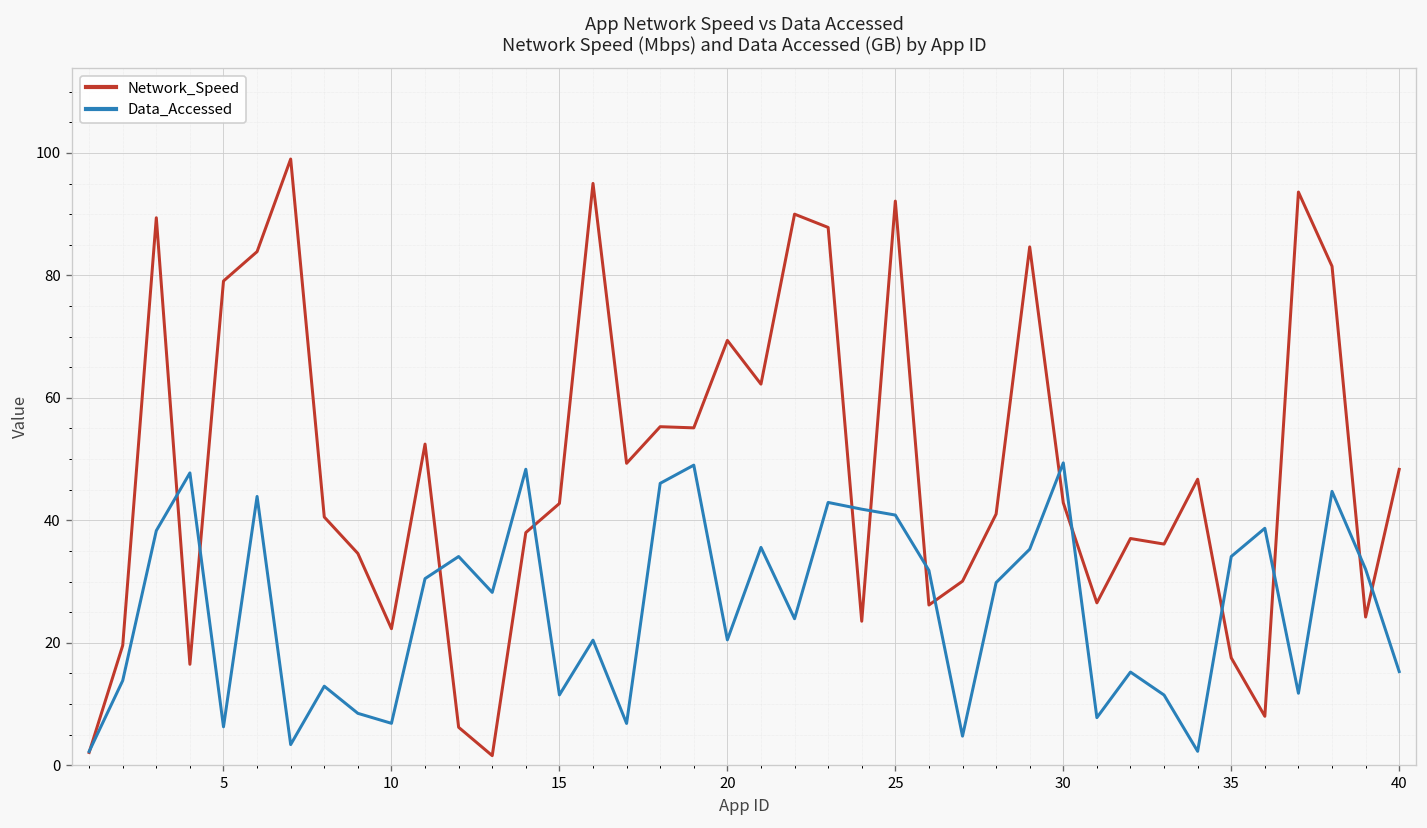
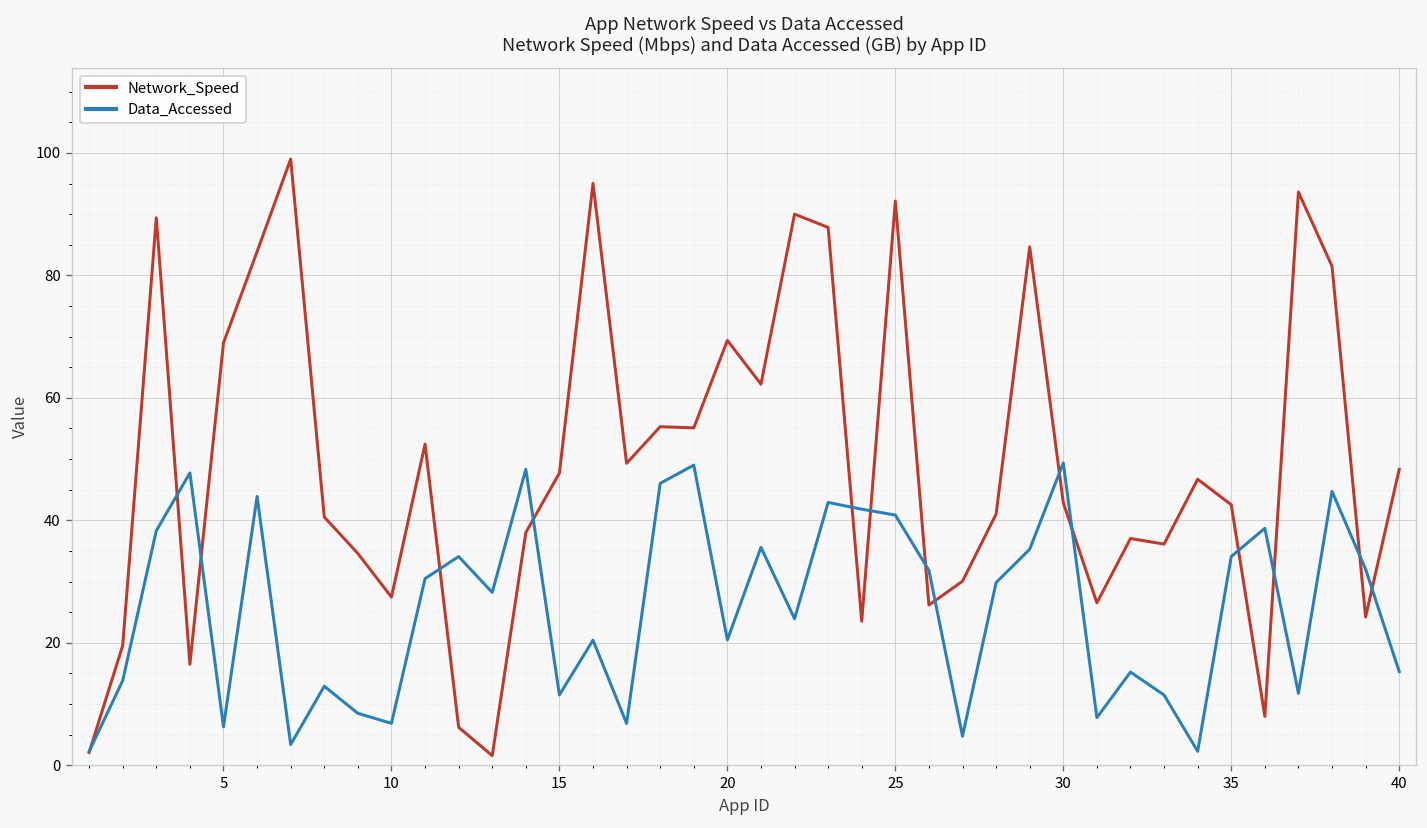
  {
    "Network_Speed": {
-     "5": 79,
-     "10": 22,
-     "15": 43,
+     "5": 69,
+     "10": 27,
+     "15": 48,
      "20": 69,
      "25": 92,
      "30": 43,
-     "35": 18,
+     "35": 43,
      "40": 48
    },
    "Data_Accessed": {
      "5": 6,
      "10": 7,
      "15": 11,
      "20": 20,
      "25": 41,
      "30": 49,
      "35": 34,
      "40": 15
    }
  }
